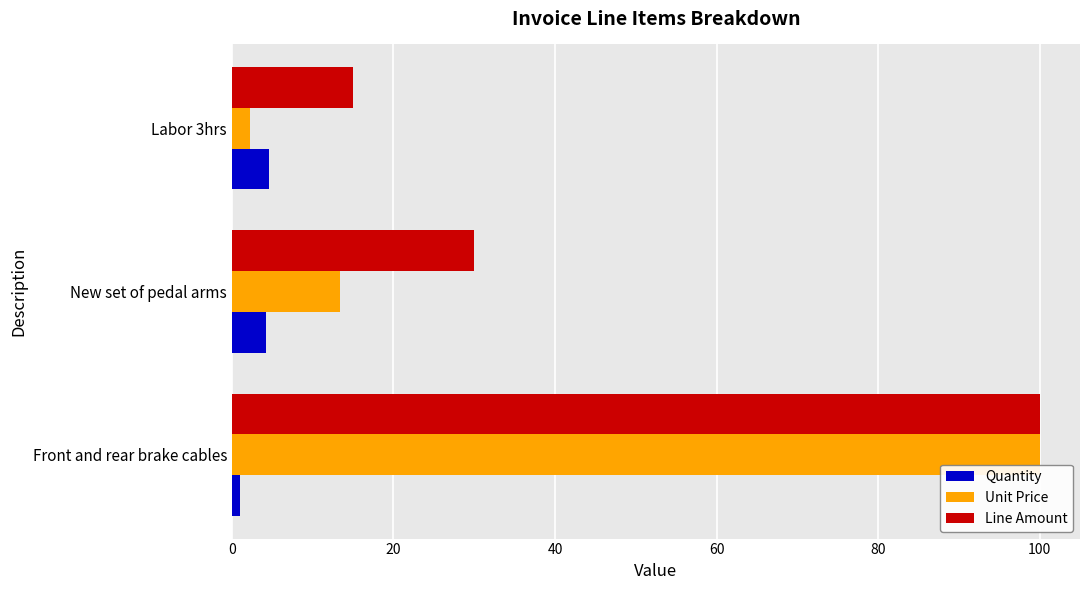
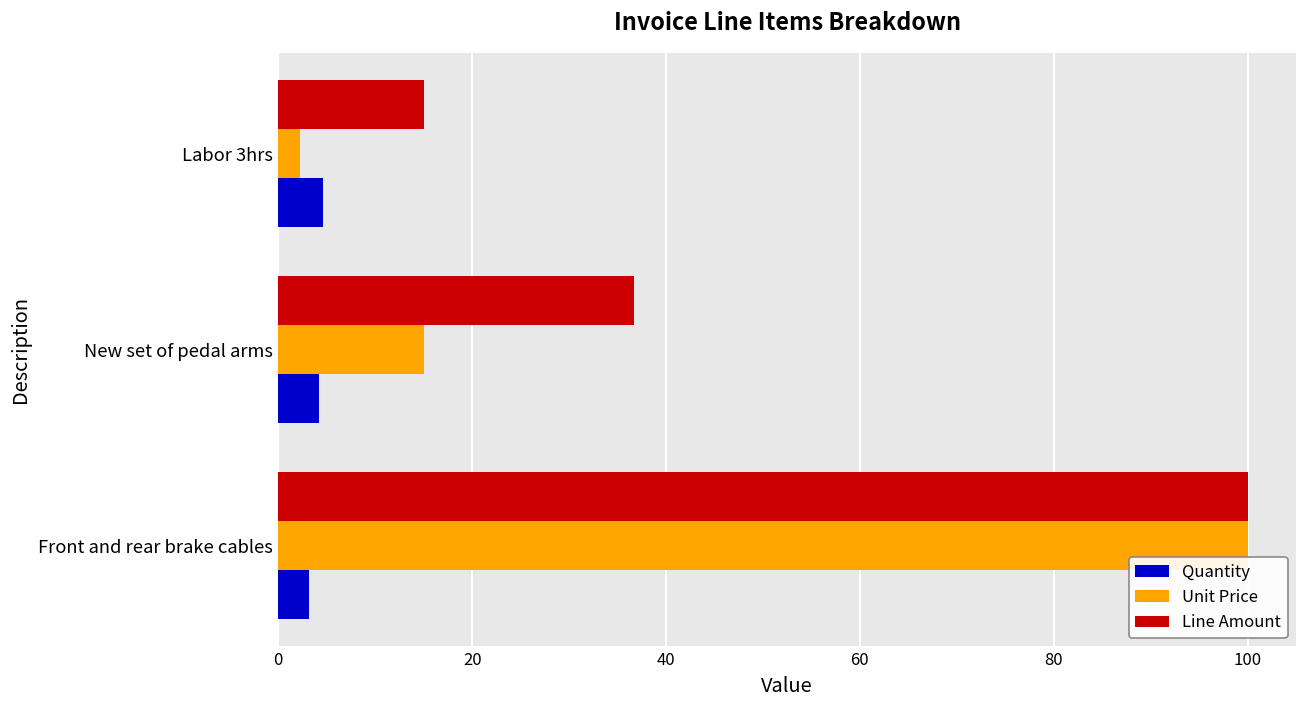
  {
    "Quantity": {
      "Labor 3hrs": 5,
      "New set of pedal arms": 4,
-     "Front and rear brake cables": 1
+     "Front and rear brake cables": 3
    },
    "Unit Price": {
      "Labor 3hrs": 2,
-     "New set of pedal arms": 13,
+     "New set of pedal arms": 15,
      "Front and rear brake cables": 100
    },
    "Line Amount": {
      "Labor 3hrs": 15,
-     "New set of pedal arms": 30,
+     "New set of pedal arms": 37,
      "Front and rear brake cables": 100
    }
  }
